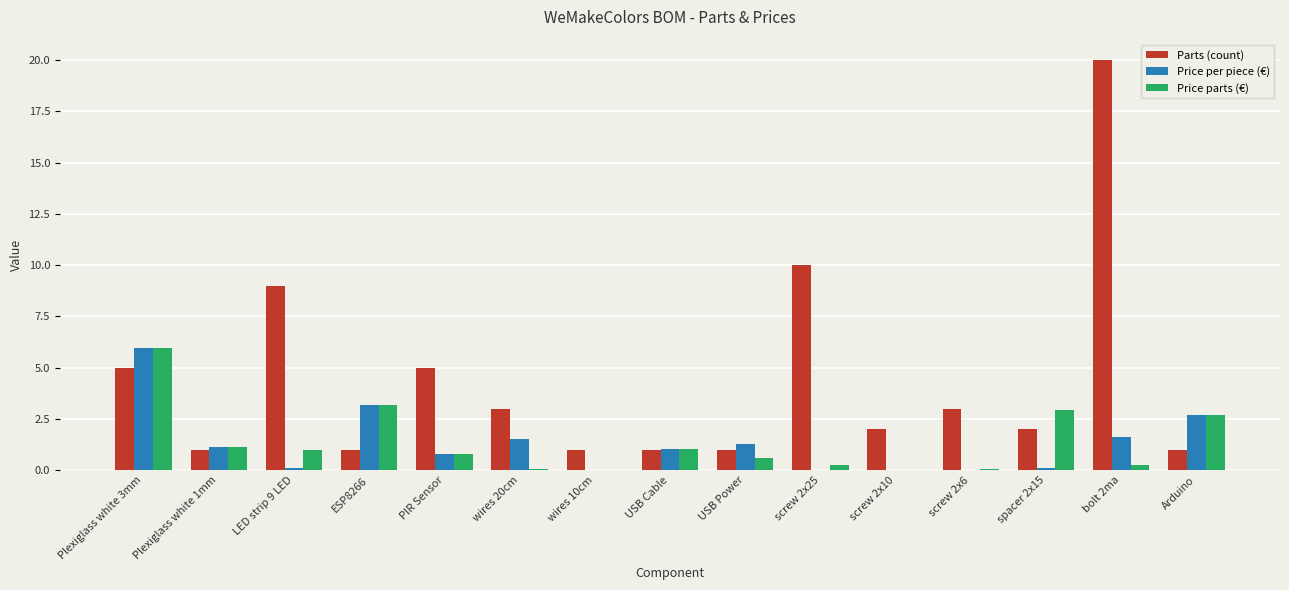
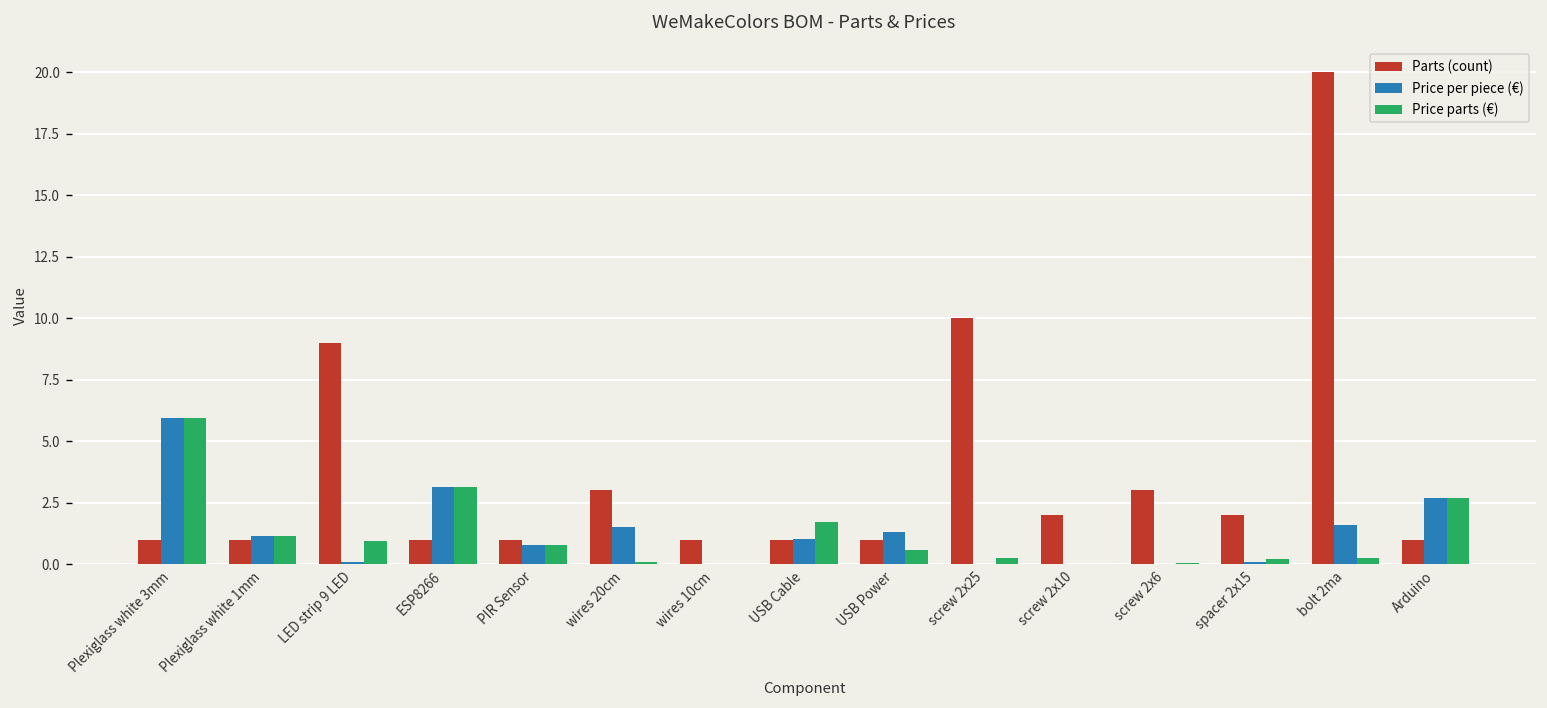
  {
    "Parts (count)": {
-     "Plexiglass white 3mm": 5,
+     "Plexiglass white 3mm": 1,
      "Plexiglass white 1mm": 1,
      "LED strip 9 LED": 9,
      "ESP8266": 1,
-     "PIR Sensor": 5,
+     "PIR Sensor": 1,
      "wires 20cm": 3,
      "wires 10cm": 1,
      "USB Cable": 1,
      "USB Power": 1,
      "screw 2x25": 10,
      "screw 2x10": 2,
      "screw 2x6": 3,
      "spacer 2x15": 2,
      "bolt 2ma": 20,
      "Arduino": 1
    },
    "Price per piece (€)": {
      "Plexiglass white 3mm": 5.9,
      "Plexiglass white 1mm": 1.1,
      "ESP8266": 3.2,
      "PIR Sensor": 0.8,
      "wires 20cm": 1.5,
      "USB Cable": 1.0,
      "USB Power": 1.3,
      "bolt 2ma": 1.6,
      "Arduino": 2.7
    },
    "Price parts (€)": {
      "Plexiglass white 3mm": 5.9,
      "Plexiglass white 1mm": 1.1,
      "LED strip 9 LED": 1.0,
      "ESP8266": 3.2,
      "PIR Sensor": 0.8,
-     "USB Cable": 1.0,
+     "USB Cable": 1.7,
      "USB Power": 0.6,
      "screw 2x25": 0.3,
-     "spacer 2x15": 2.9,
+     "spacer 2x15": 0.2,
      "bolt 2ma": 0.3,
      "Arduino": 2.7
    }
  }
